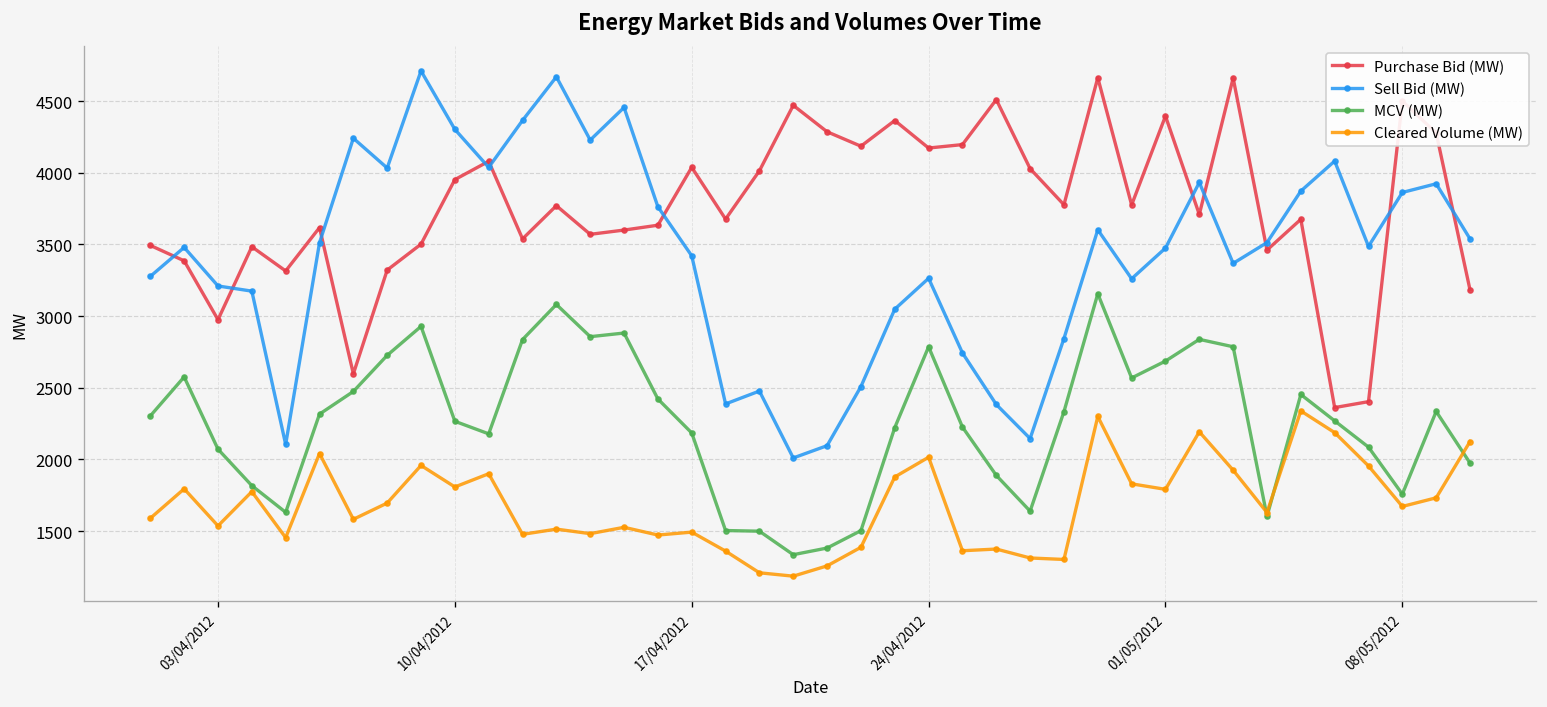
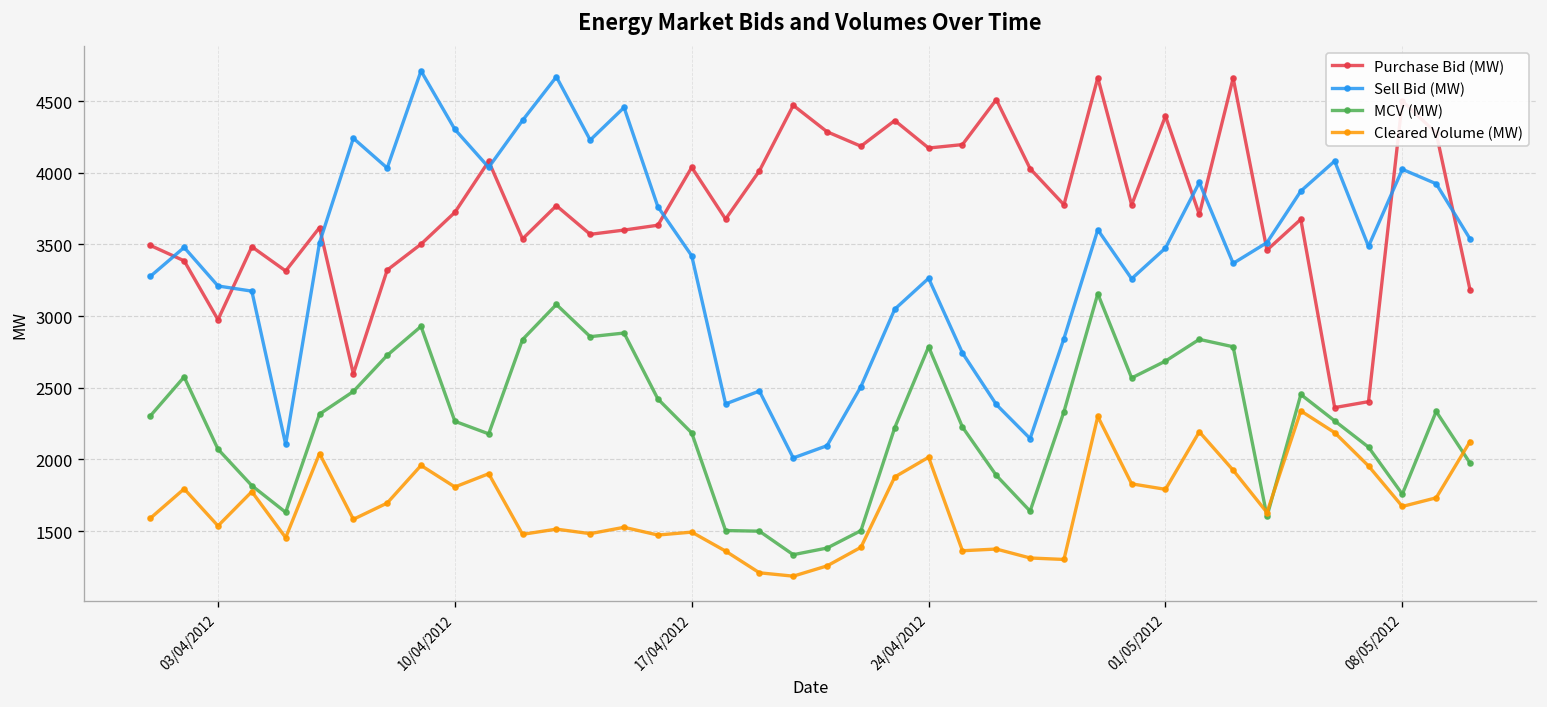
  {
    "Purchase Bid (MW)": {
      "03/04/2012": 2980,
-     "10/04/2012": 3950,
+     "10/04/2012": 3720,
      "17/04/2012": 4040,
      "24/04/2012": 4170,
      "01/05/2012": 4400
    },
    "Sell Bid (MW)": {
      "03/04/2012": 3210,
      "10/04/2012": 4300,
      "17/04/2012": 3420,
      "24/04/2012": 3260,
      "01/05/2012": 3470,
-     "08/05/2012": 3860
+     "08/05/2012": 4020
    },
    "MCV (MW)": {
      "03/04/2012": 2070,
      "10/04/2012": 2270,
      "17/04/2012": 2180,
      "24/04/2012": 2790,
      "01/05/2012": 2690,
      "08/05/2012": 1760
    },
    "Cleared Volume (MW)": {
      "03/04/2012": 1540,
      "10/04/2012": 1810,
      "17/04/2012": 1490,
      "24/04/2012": 2020,
      "01/05/2012": 1790,
      "08/05/2012": 1670
    }
  }
